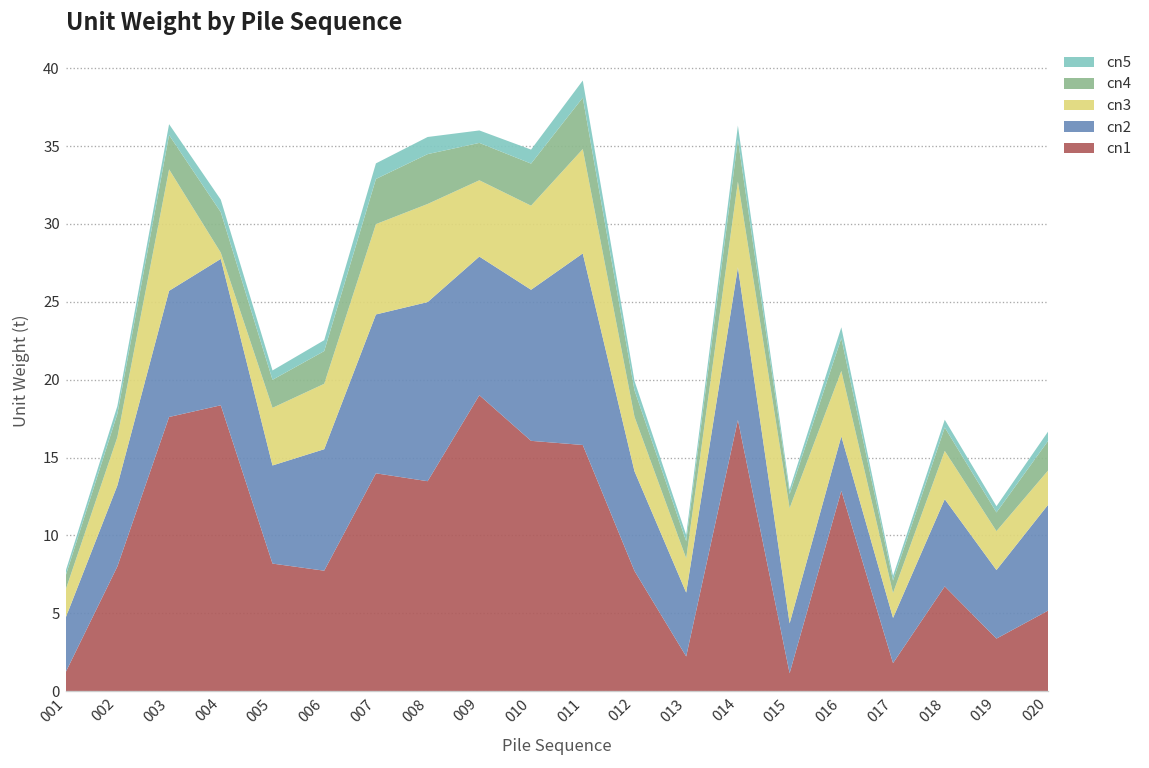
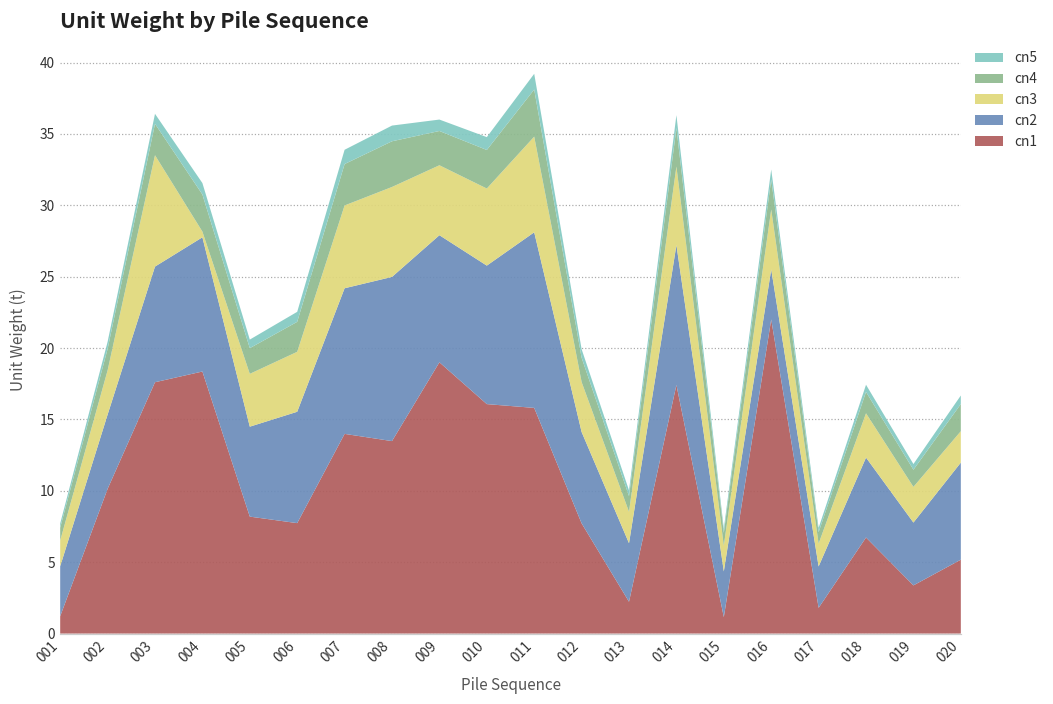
  {
    "cn1": {
      "001": 1.2,
-     "002": 8.0,
+     "002": 10.1,
      "003": 17.6,
      "004": 18.4,
      "005": 8.2,
      "006": 7.7,
      "007": 14.0,
      "008": 13.5,
      "009": 19.0,
      "010": 16.1,
      "011": 15.8,
      "012": 7.7,
      "013": 2.2,
      "014": 17.4,
      "015": 1.2,
-     "016": 12.9,
+     "016": 22.0,
      "017": 1.8,
      "018": 6.7,
      "019": 3.4,
      "020": 5.2
    },
    "cn2": {
      "001": 3.5,
      "002": 5.2,
      "003": 8.1,
      "004": 9.4,
      "005": 6.3,
      "006": 7.8,
      "007": 10.2,
      "008": 11.5,
      "009": 8.9,
      "010": 9.7,
      "011": 12.3,
      "012": 6.4,
      "013": 4.1,
      "014": 9.8,
      "015": 3.2,
      "016": 3.5,
      "017": 2.9,
      "018": 5.6,
      "019": 4.4,
      "020": 6.8
    },
    "cn3": {
      "001": 1.8,
      "002": 3.1,
      "003": 7.8,
      "004": 0.4,
      "005": 3.7,
      "006": 4.2,
      "007": 5.8,
      "008": 6.3,
      "009": 4.9,
      "010": 5.4,
      "011": 6.7,
      "012": 3.5,
      "013": 2.2,
      "014": 5.5,
-     "015": 7.4,
+     "015": 1.8,
      "016": 4.2,
      "017": 1.6,
      "018": 3.1,
      "019": 2.5,
      "020": 2.2
    }
  }
